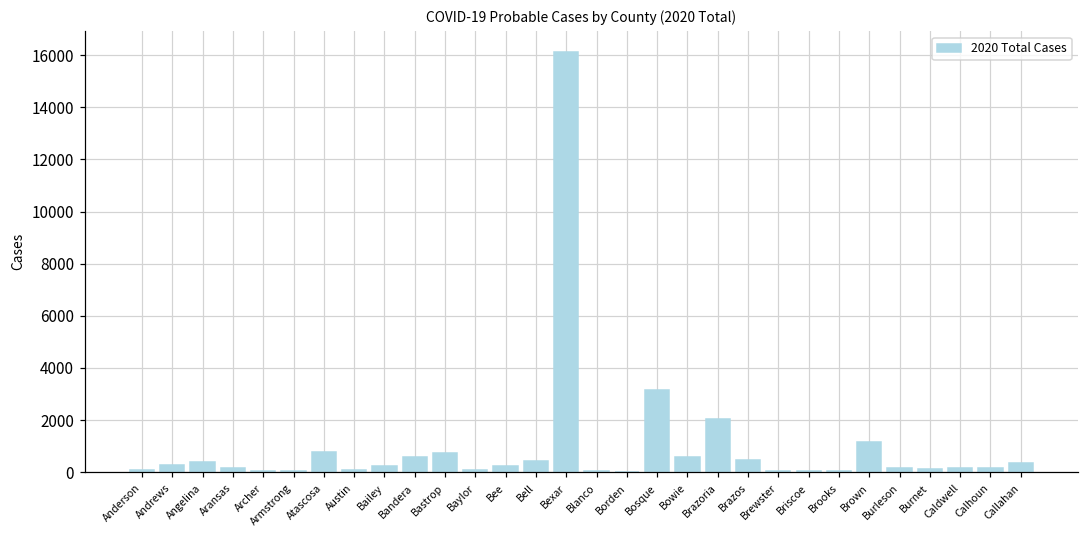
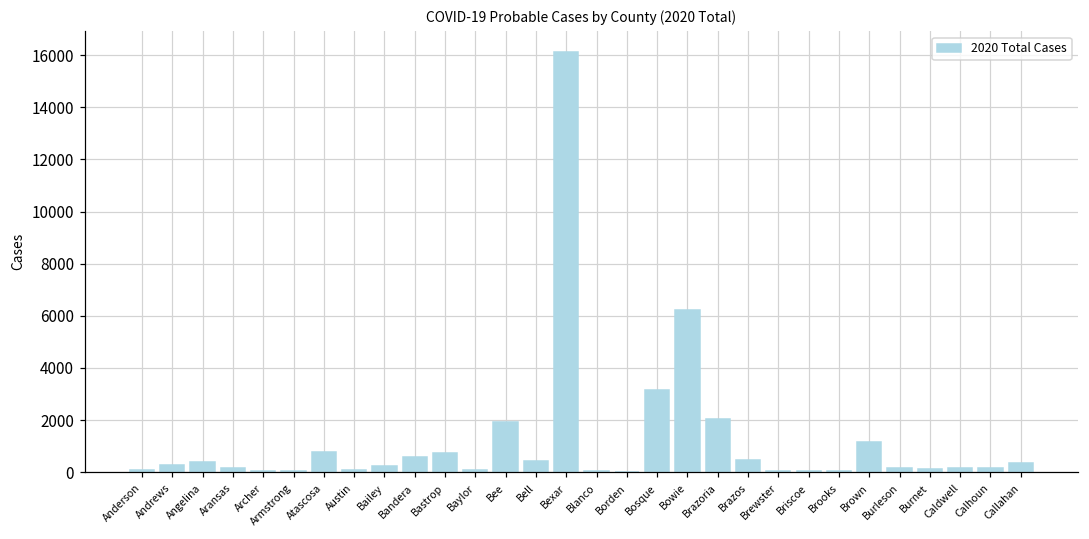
  {
    "Andrews": 300,
    "Angelina": 400,
    "Aransas": 200,
    "Atascosa": 800,
    "Bailey": 200,
    "Bandera": 600,
    "Bastrop": 700,
-   "Bee": 200,
+   "Bee": 1900,
    "Bell": 400,
    "Bexar": 16100,
    "Bosque": 3200,
-   "Bowie": 600,
+   "Bowie": 6200,
    "Brazoria": 2000,
    "Brazos": 500,
    "Brown": 1200,
    "Burleson": 200,
    "Burnet": 100,
    "Caldwell": 200,
    "Calhoun": 200,
    "Callahan": 300
  }
